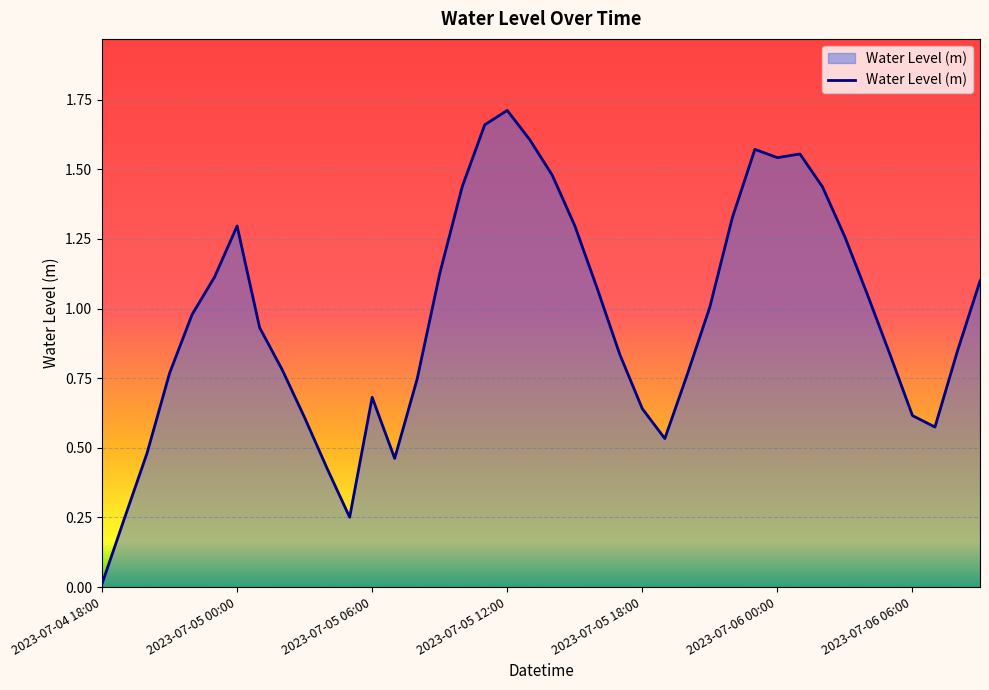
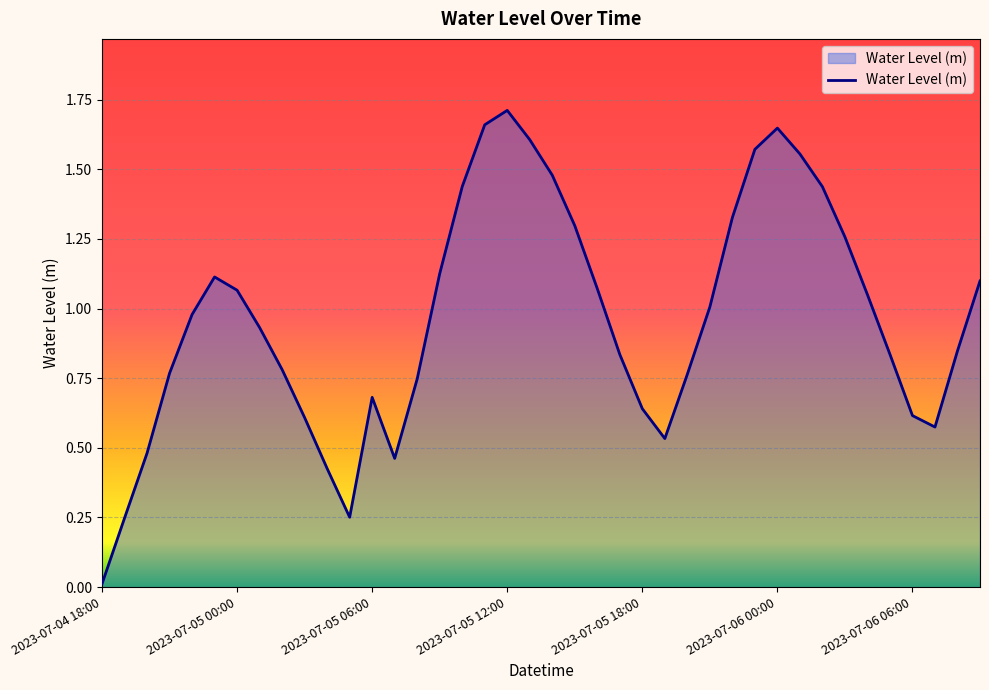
  {
    "2023-07-04 18:00": 0.01,
-   "2023-07-05 00:00": 1.30,
+   "2023-07-05 00:00": 1.07,
    "2023-07-05 06:00": 0.68,
    "2023-07-05 12:00": 1.71,
    "2023-07-05 18:00": 0.64,
-   "2023-07-06 00:00": 1.54,
+   "2023-07-06 00:00": 1.65,
    "2023-07-06 06:00": 0.62
  }
